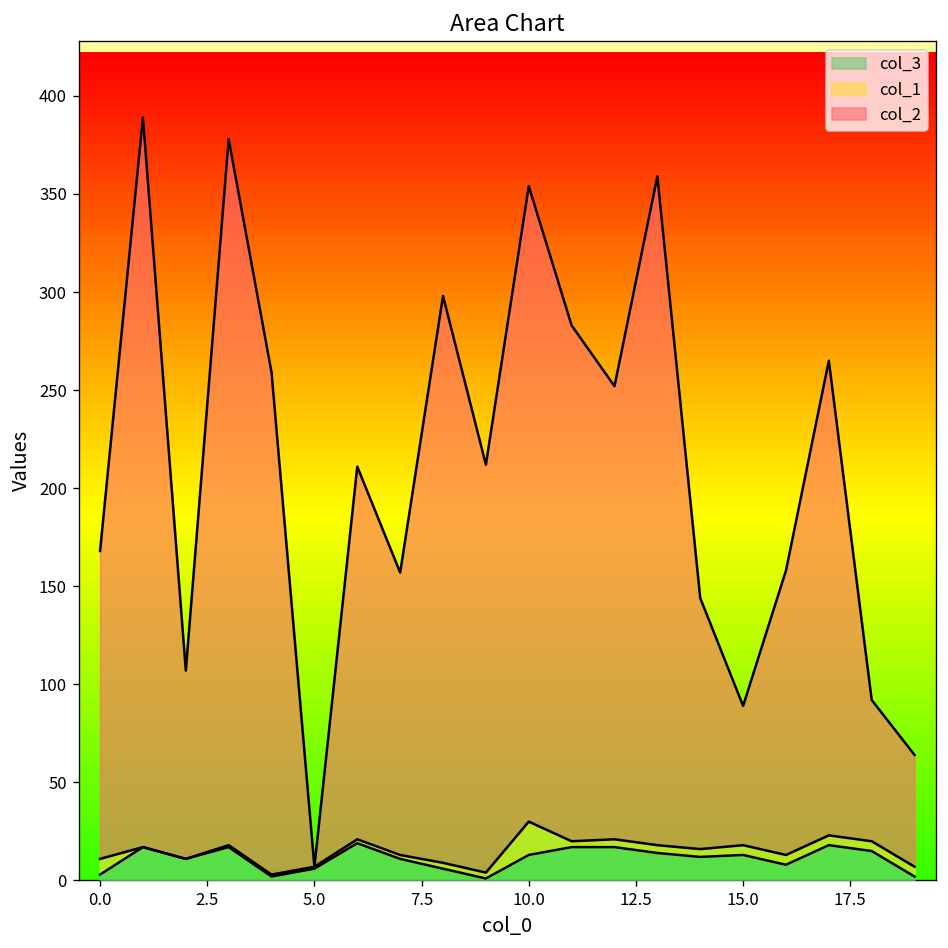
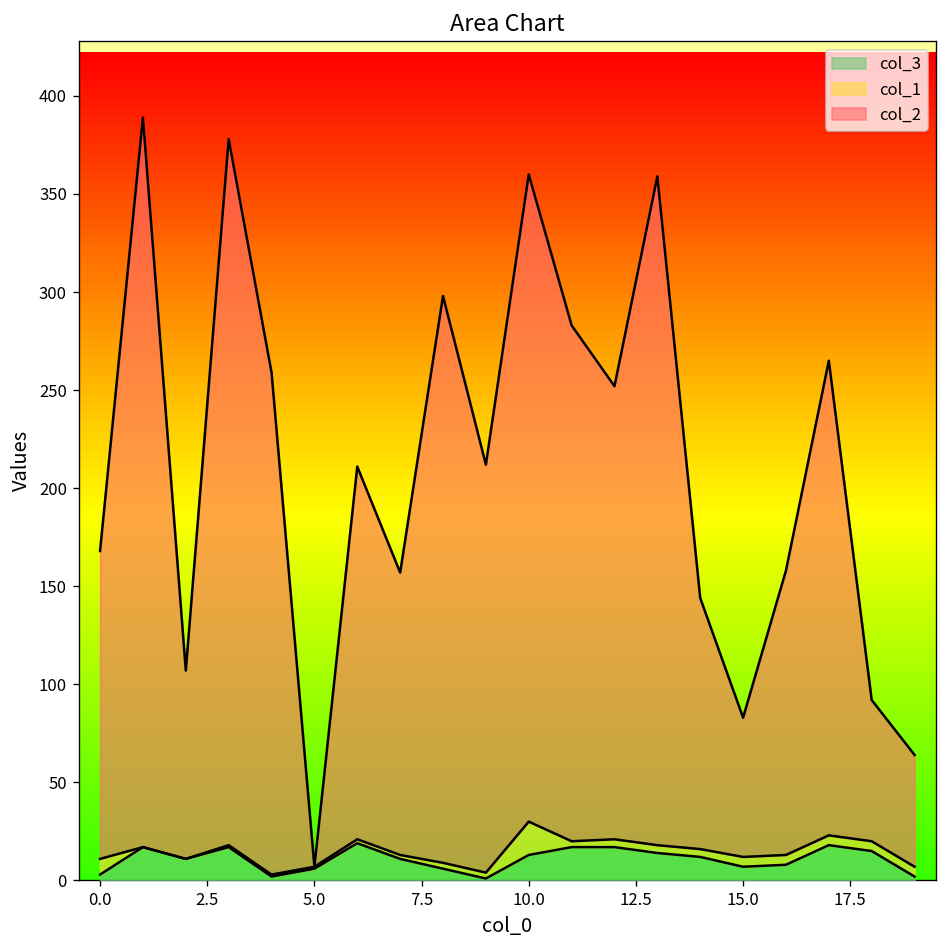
  {
    "col_3": {
      "0.0": 3,
      "10.0": 13,
-     "15.0": 13
+     "15.0": 7
    },
    "col_1": {
      "0.0": 8,
      "10.0": 17,
      "15.0": 5
    },
    "col_2": {
      "0.0": 157,
-     "10.0": 324,
+     "10.0": 330,
      "15.0": 71
    }
  }
